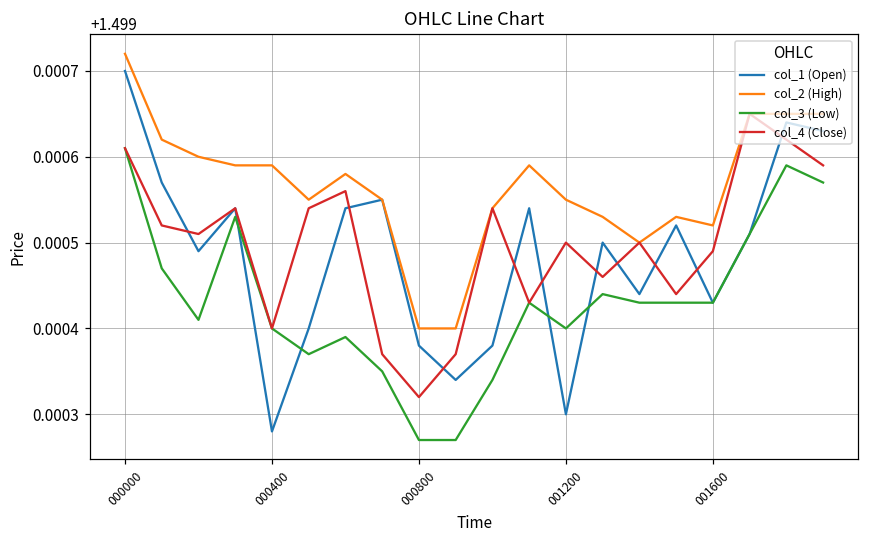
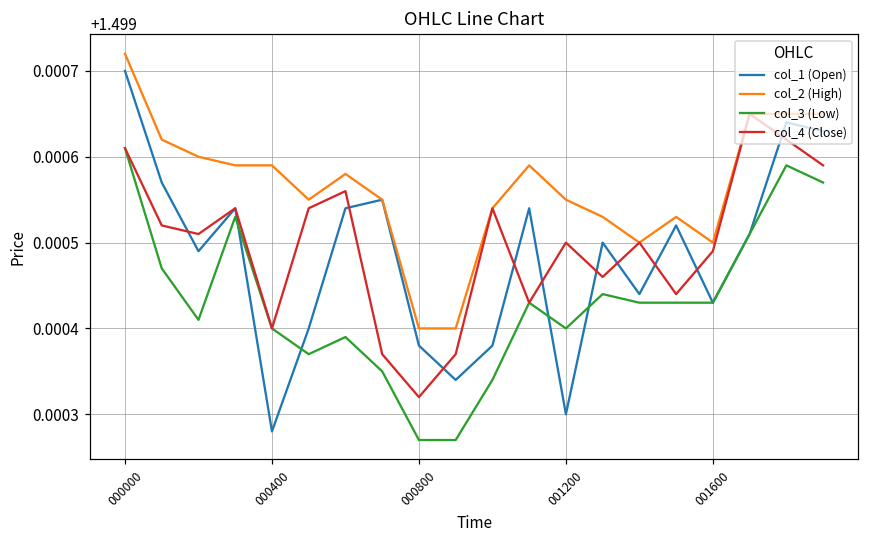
  {
    "col_1 (Open)": {
      "000000": 1.49970,
      "000400": 1.49928,
      "000800": 1.49938,
      "001200": 1.49930
    },
    "col_2 (High)": {
      "000000": 1.49972,
      "000400": 1.49959,
      "000800": 1.49940,
      "001200": 1.49955,
-     "001600": 1.49952
+     "001600": 1.49950
    },
    "col_3 (Low)": {
      "000800": 1.49927,
      "001200": 1.49940
    },
    "col_4 (Close)": {
      "000800": 1.49932,
      "001200": 1.49950,
      "001600": 1.49949
    }
  }
